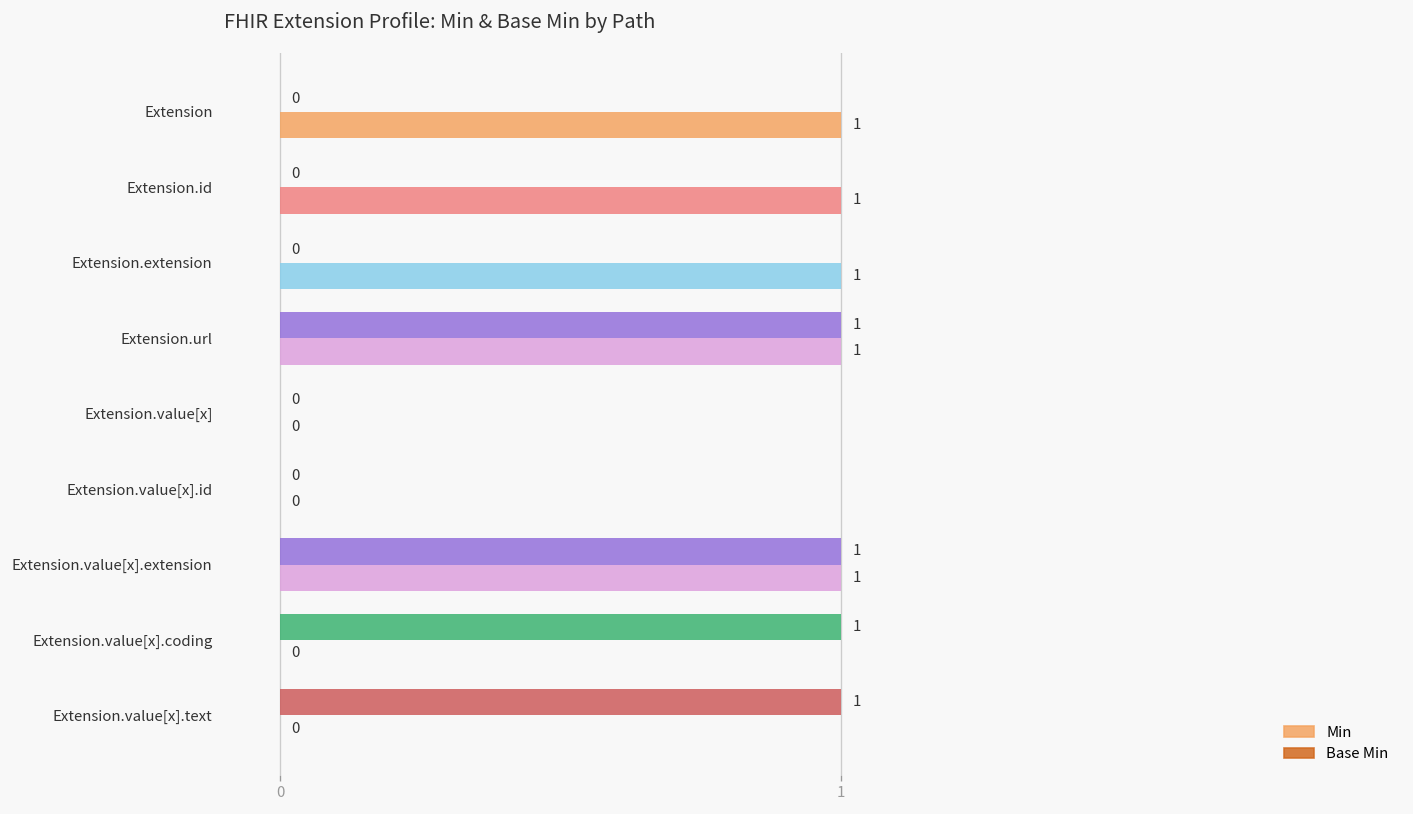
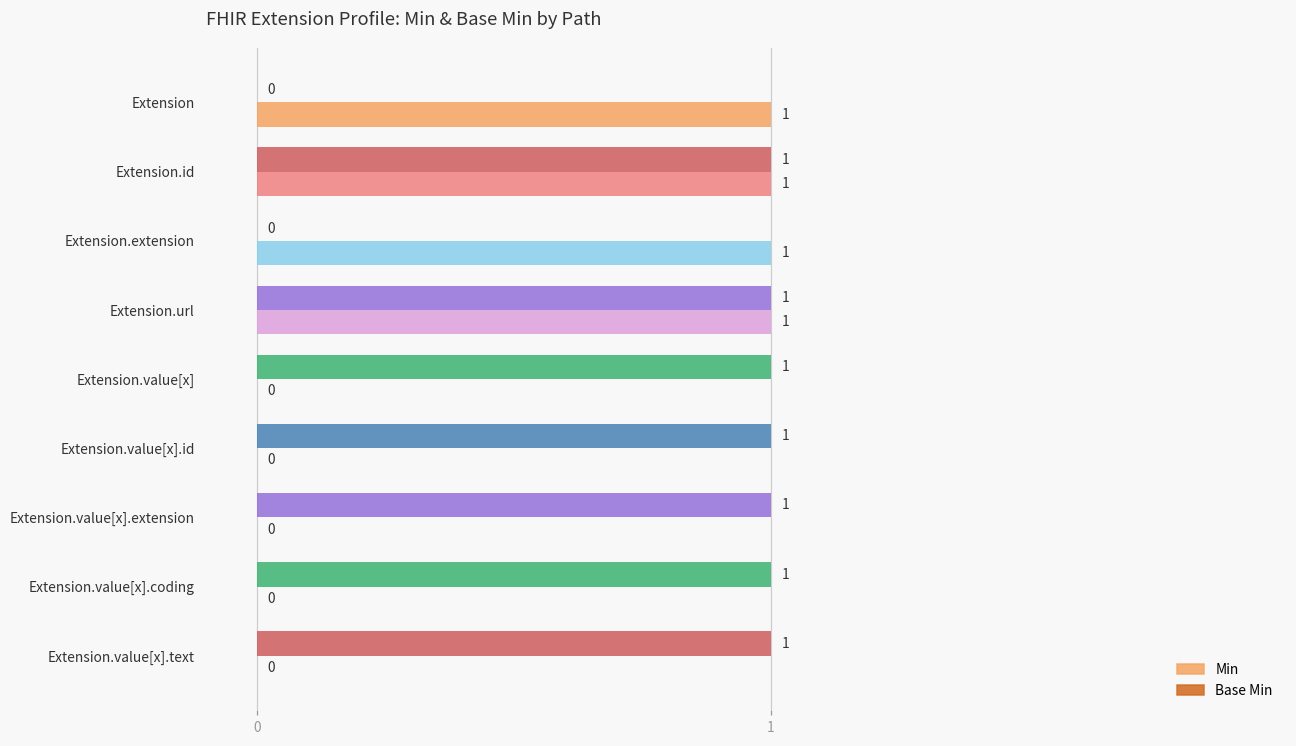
  {
    "Min": {
      "Extension": 1,
      "Extension.id": 1,
      "Extension.extension": 1,
      "Extension.url": 1,
      "Extension.value[x]": 0,
      "Extension.value[x].id": 0,
-     "Extension.value[x].extension": 1,
+     "Extension.value[x].extension": 0,
      "Extension.value[x].coding": 0,
      "Extension.value[x].text": 0
    },
    "Base Min": {
      "Extension": 0,
-     "Extension.id": 0,
+     "Extension.id": 1,
      "Extension.extension": 0,
      "Extension.url": 1,
-     "Extension.value[x]": 0,
-     "Extension.value[x].id": 0,
+     "Extension.value[x]": 1,
+     "Extension.value[x].id": 1,
      "Extension.value[x].extension": 1,
      "Extension.value[x].coding": 1,
      "Extension.value[x].text": 1
    }
  }
